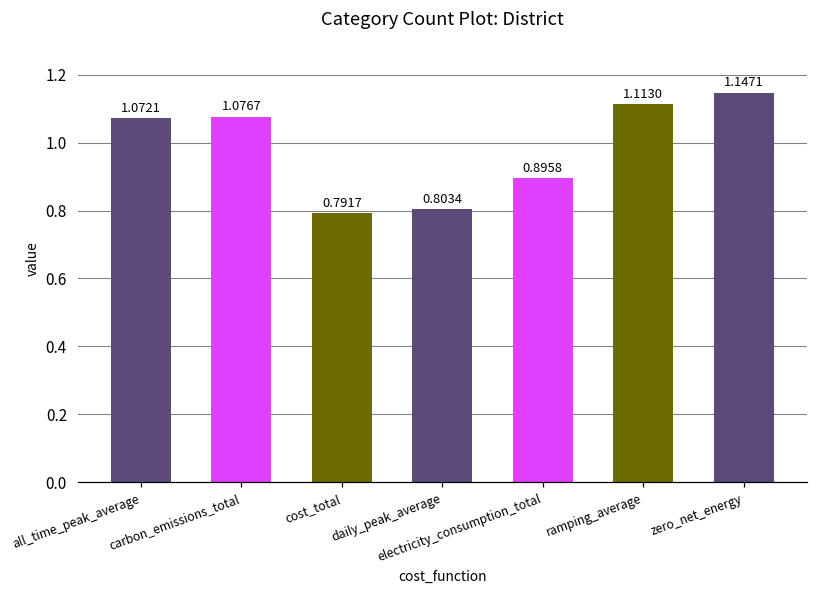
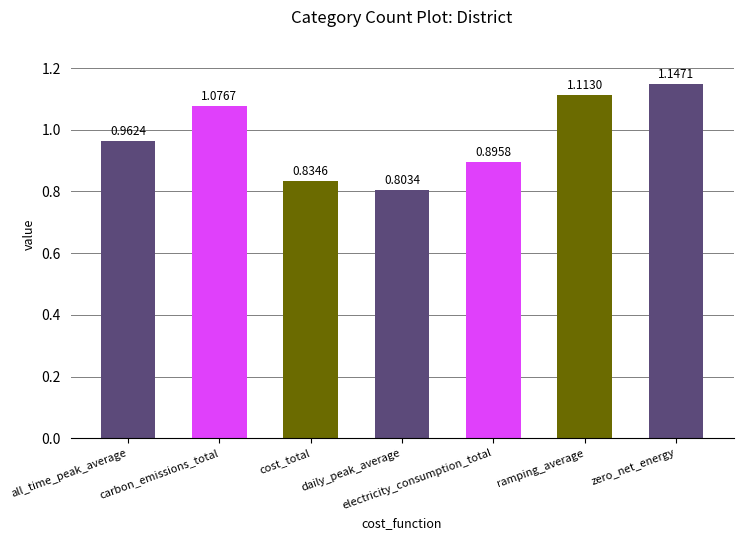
  {
-   "all_time_peak_average": 1.0721,
+   "all_time_peak_average": 0.9624,
    "carbon_emissions_total": 1.0767,
-   "cost_total": 0.7917,
+   "cost_total": 0.8346,
    "daily_peak_average": 0.8034,
    "electricity_consumption_total": 0.8958,
    "ramping_average": 1.1130,
    "zero_net_energy": 1.1471
  }
